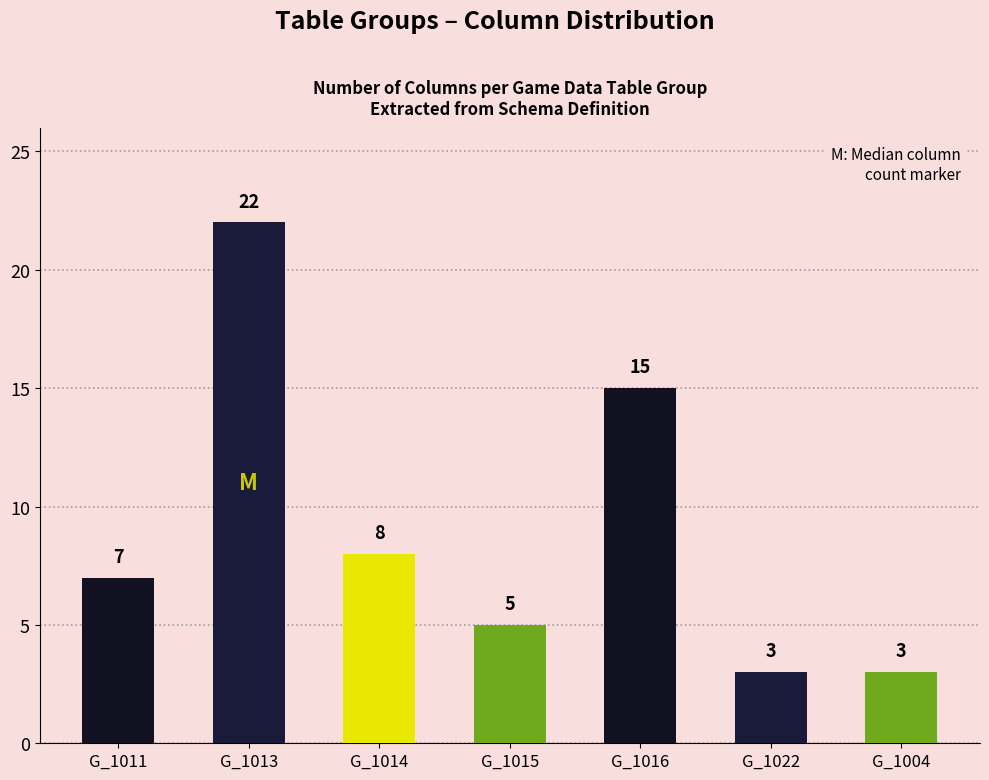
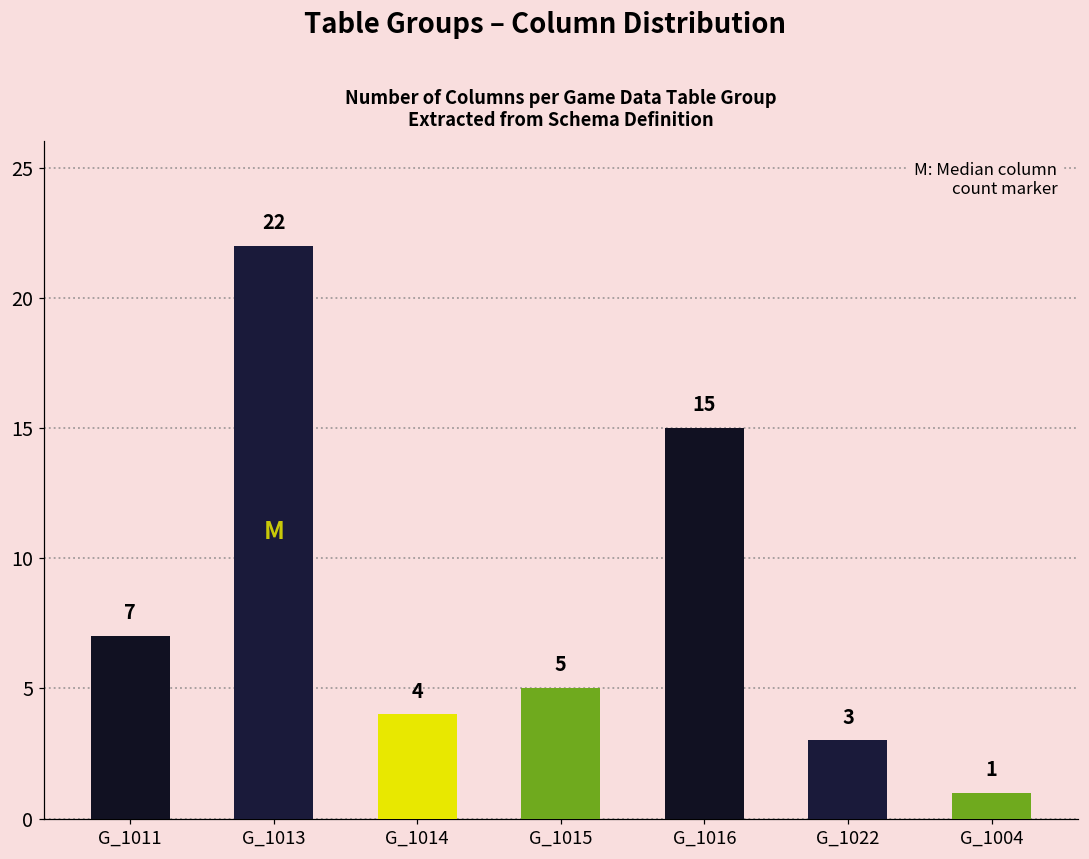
  {
    "G_1011": 7,
    "G_1013": 22,
-   "G_1014": 8,
+   "G_1014": 4,
    "G_1015": 5,
    "G_1016": 15,
    "G_1022": 3,
-   "G_1004": 3
+   "G_1004": 1
  }
